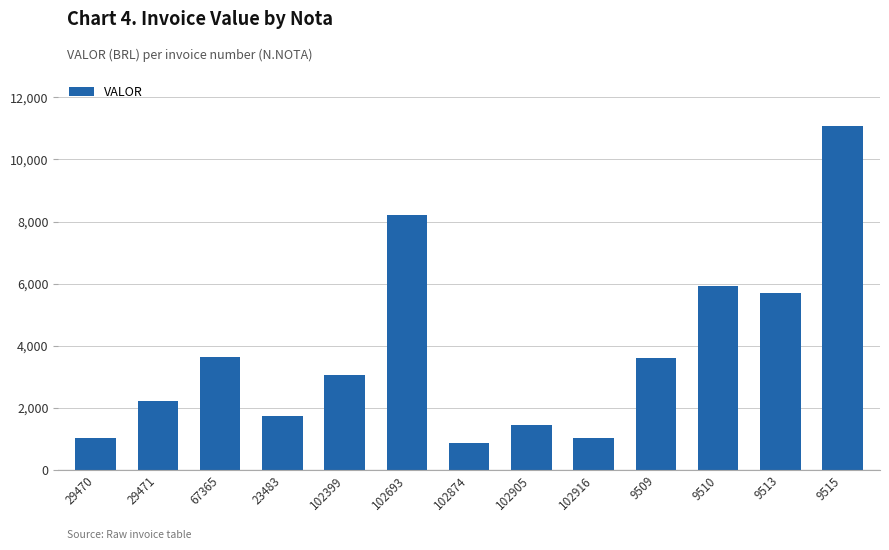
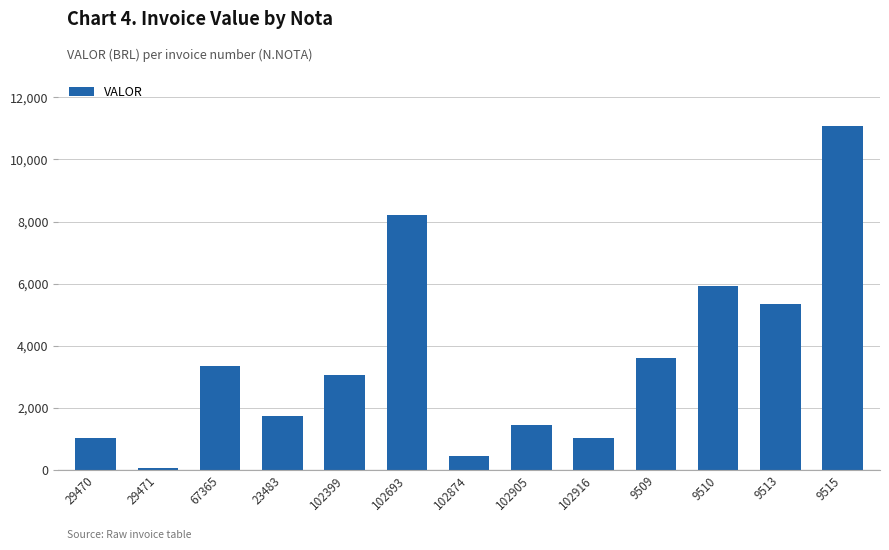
  {
    "29470": "1,000",
-   "29471": "2,200",
-   "67365": "3,600",
+   "29471": "100",
+   "67365": "3,300",
    "23483": "1,700",
    "102399": "3,100",
    "102693": "8,200",
-   "102874": "900",
+   "102874": "400",
    "102905": "1,500",
    "102916": "1,000",
    "9509": "3,600",
    "9510": "5,900",
-   "9513": "5,700",
+   "9513": "5,300",
    "9515": "11,100"
  }
